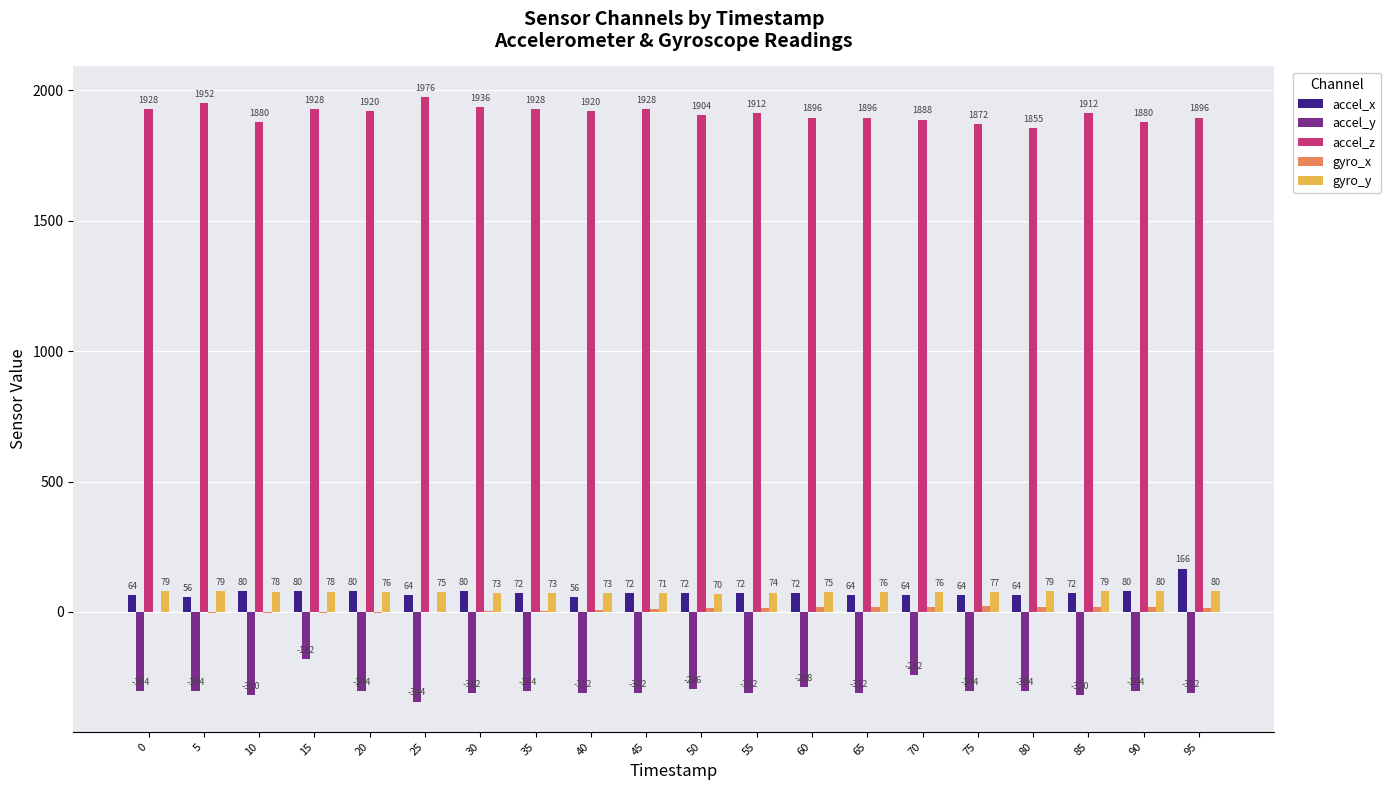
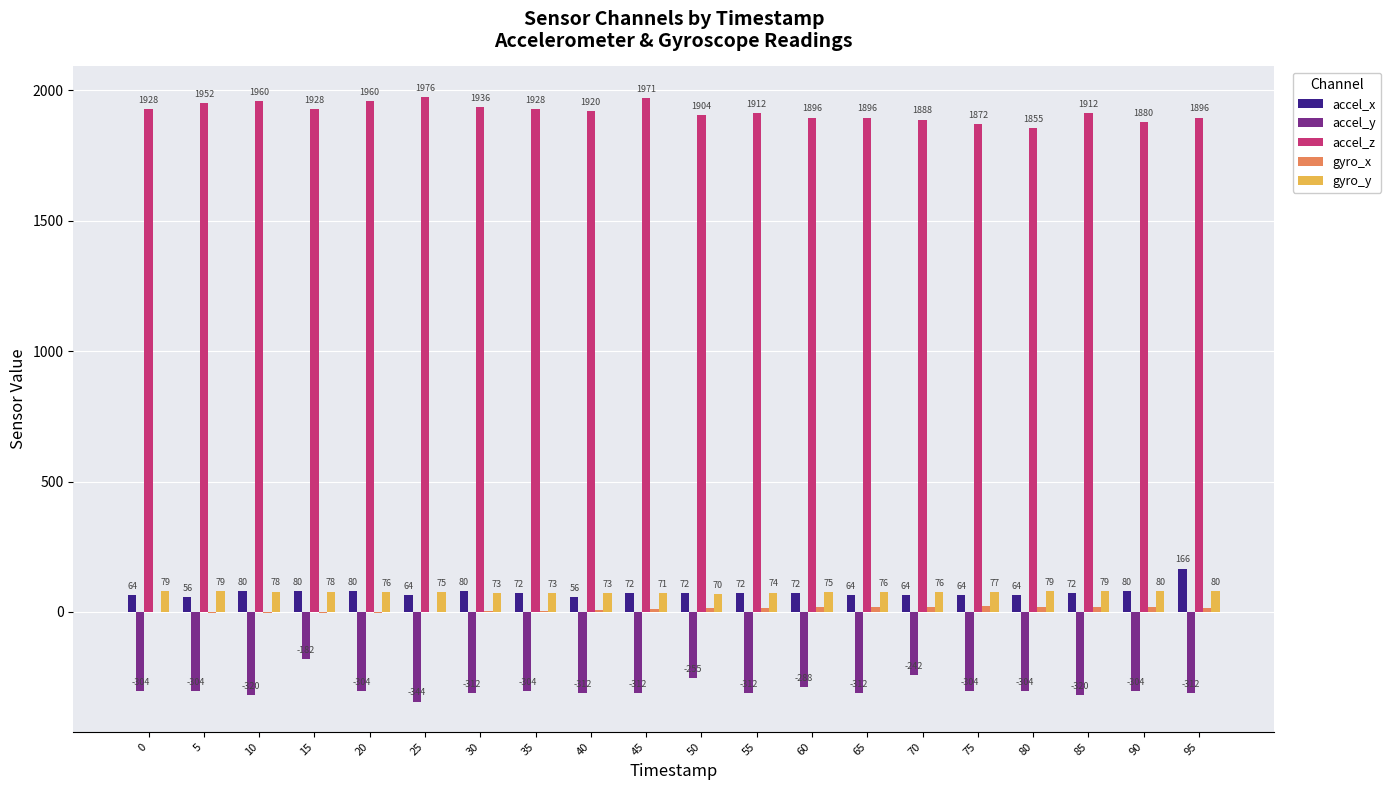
  {
    "accel_x": {
      "0": 64,
      "5": 56,
      "10": 80,
      "15": 80,
      "20": 80,
      "25": 64,
      "30": 80,
      "35": 72,
      "40": 56,
      "45": 72,
      "50": 72,
      "55": 72,
      "60": 72,
      "65": 64,
      "70": 64,
      "75": 64,
      "80": 64,
      "85": 72,
      "90": 80,
      "95": 166
    },
    "accel_y": {
      "0": -304,
      "5": -304,
      "10": -320,
      "15": -182,
      "20": -304,
      "25": -344,
      "30": -312,
      "35": -304,
      "40": -312,
      "45": -312,
-     "50": -296,
+     "50": -255,
      "55": -312,
      "60": -288,
      "65": -312,
      "70": -242,
      "75": -304,
      "80": -304,
      "85": -320,
      "90": -304,
      "95": -312
    },
    "accel_z": {
      "0": 1928,
      "5": 1952,
-     "10": 1880,
+     "10": 1960,
      "15": 1928,
-     "20": 1920,
+     "20": 1960,
      "25": 1976,
      "30": 1936,
      "35": 1928,
      "40": 1920,
-     "45": 1928,
+     "45": 1971,
      "50": 1904,
      "55": 1912,
      "60": 1896,
      "65": 1896,
      "70": 1888,
      "75": 1872,
      "80": 1855,
      "85": 1912,
      "90": 1880,
      "95": 1896
    }
  }
